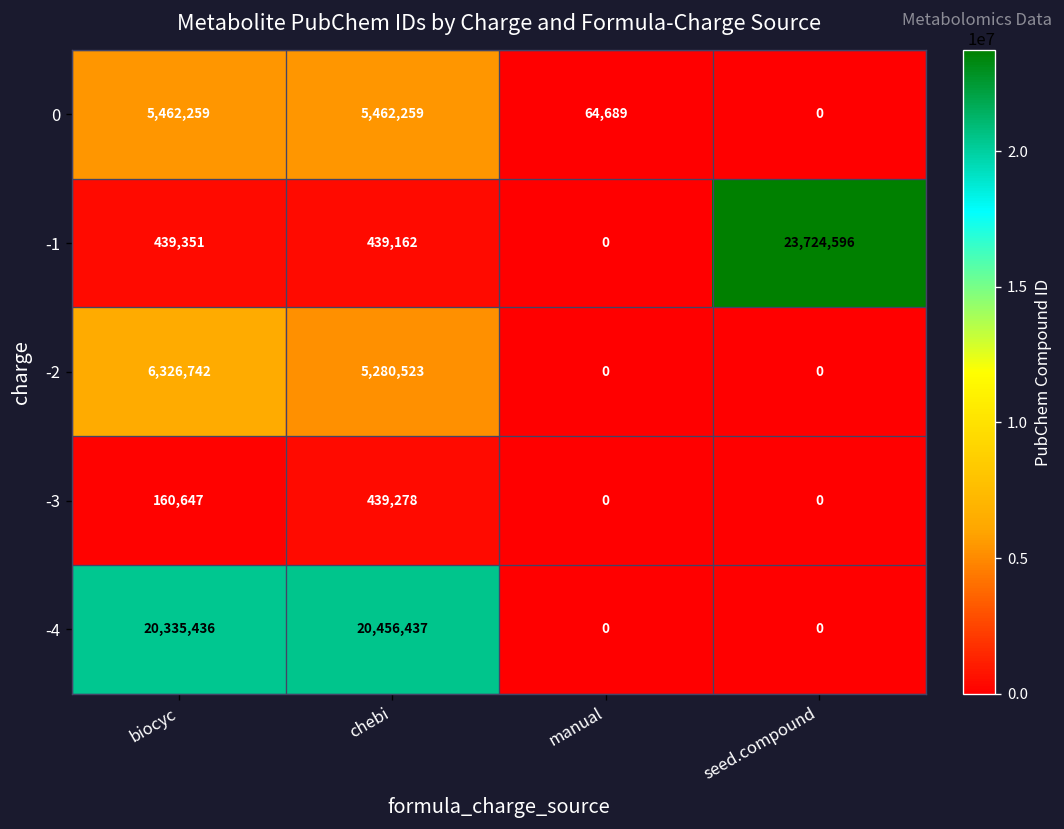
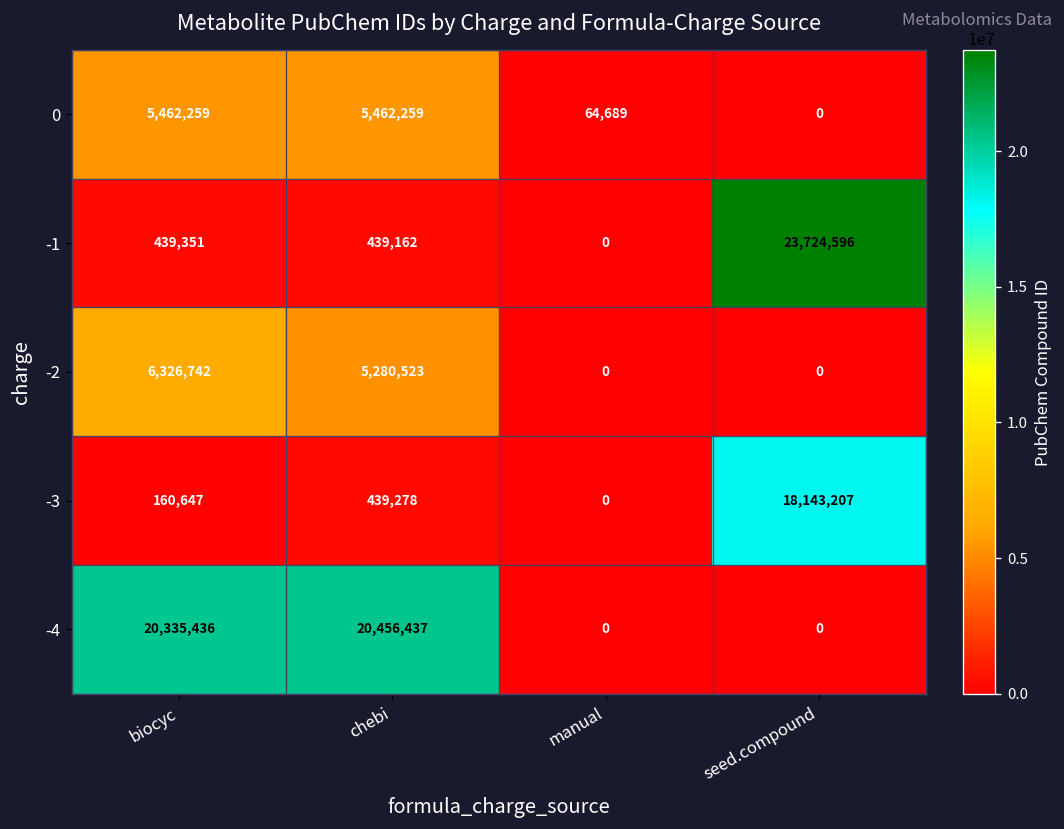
  {
    "0": {
      "biocyc": "5,462,259",
      "chebi": "5,462,259",
      "manual": "64,689",
      "seed.compound": "0"
    },
    "-1": {
      "biocyc": "439,351",
      "chebi": "439,162",
      "manual": "0",
      "seed.compound": "23,724,596"
    },
    "-2": {
      "biocyc": "6,326,742",
      "chebi": "5,280,523",
      "manual": "0",
      "seed.compound": "0"
    },
    "-3": {
      "biocyc": "160,647",
      "chebi": "439,278",
      "manual": "0",
-     "seed.compound": "0"
+     "seed.compound": "18,143,207"
    },
    "-4": {
      "biocyc": "20,335,436",
      "chebi": "20,456,437",
      "manual": "0",
      "seed.compound": "0"
    }
  }
